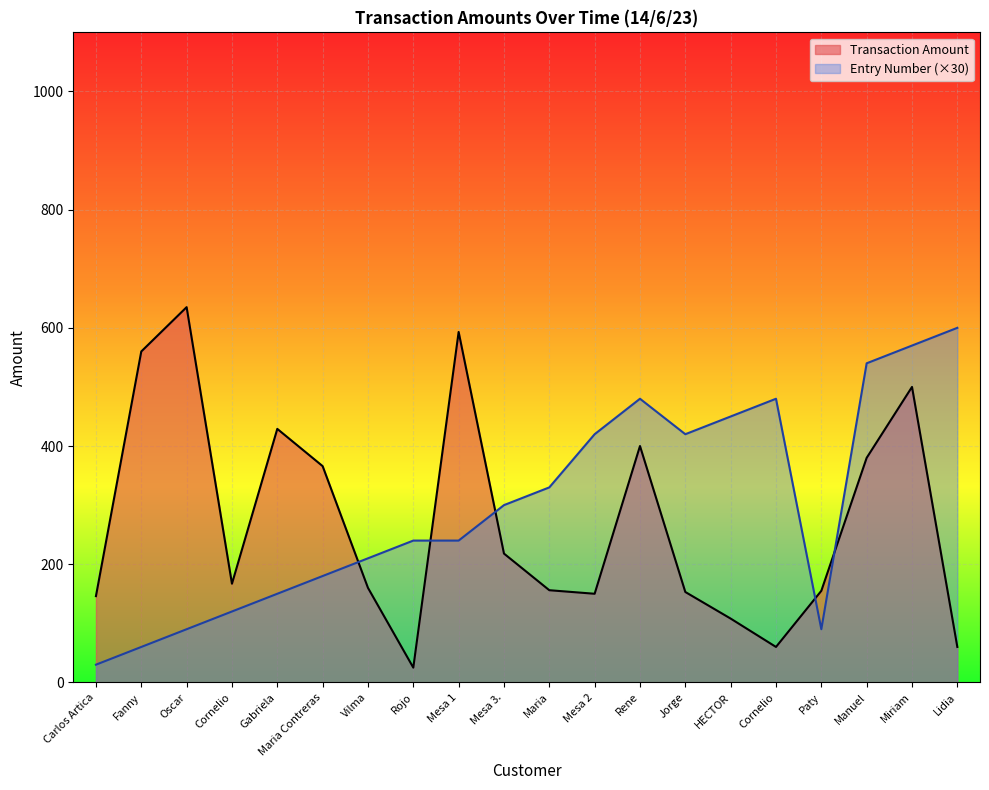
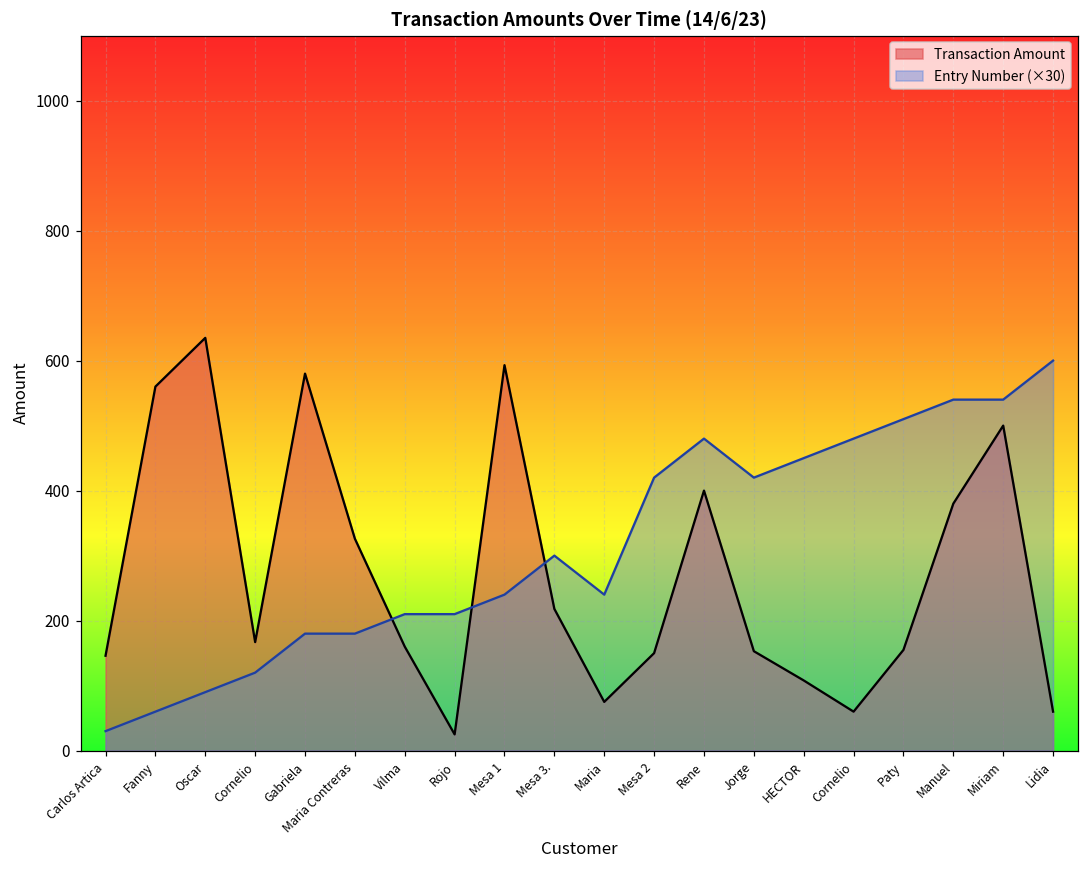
  {
    "Transaction Amount": {
      "Carlos Artica": 150,
      "Fanny": 560,
      "Oscar": 640,
-     "Gabriela": 430,
-     "Maria Contreras": 370,
+     "Gabriela": 580,
+     "Maria Contreras": 330,
      "Vilma": 160,
      "Rojo": 30,
      "Mesa 1": 590,
      "Mesa 3.": 220,
-     "Maria": 160,
+     "Maria": 80,
      "Mesa 2": 150,
      "Rene": 400,
      "Jorge": 150,
      "HECTOR": 110,
      "Paty": 160,
      "Manuel": 380,
      "Miriam": 500,
      "Lidia": 60
    },
    "Entry Number (×30)": {
      "Carlos Artica": 30,
      "Fanny": 60,
      "Oscar": 90,
-     "Gabriela": 150,
+     "Gabriela": 180,
      "Maria Contreras": 180,
      "Vilma": 210,
-     "Rojo": 240,
+     "Rojo": 210,
      "Mesa 1": 240,
      "Mesa 3.": 300,
-     "Maria": 330,
+     "Maria": 240,
      "Mesa 2": 420,
      "Rene": 480,
      "Jorge": 420,
      "HECTOR": 450,
-     "Paty": 90,
+     "Paty": 510,
      "Manuel": 540,
-     "Miriam": 570,
+     "Miriam": 540,
      "Lidia": 600
    }
  }
